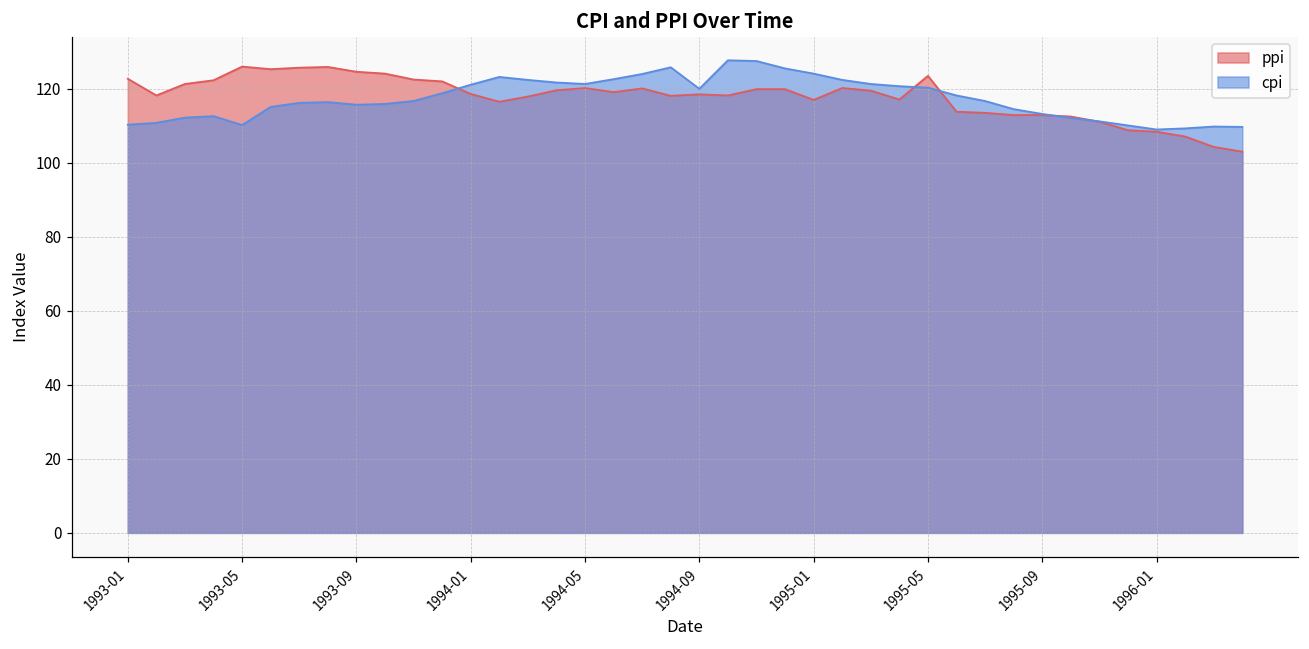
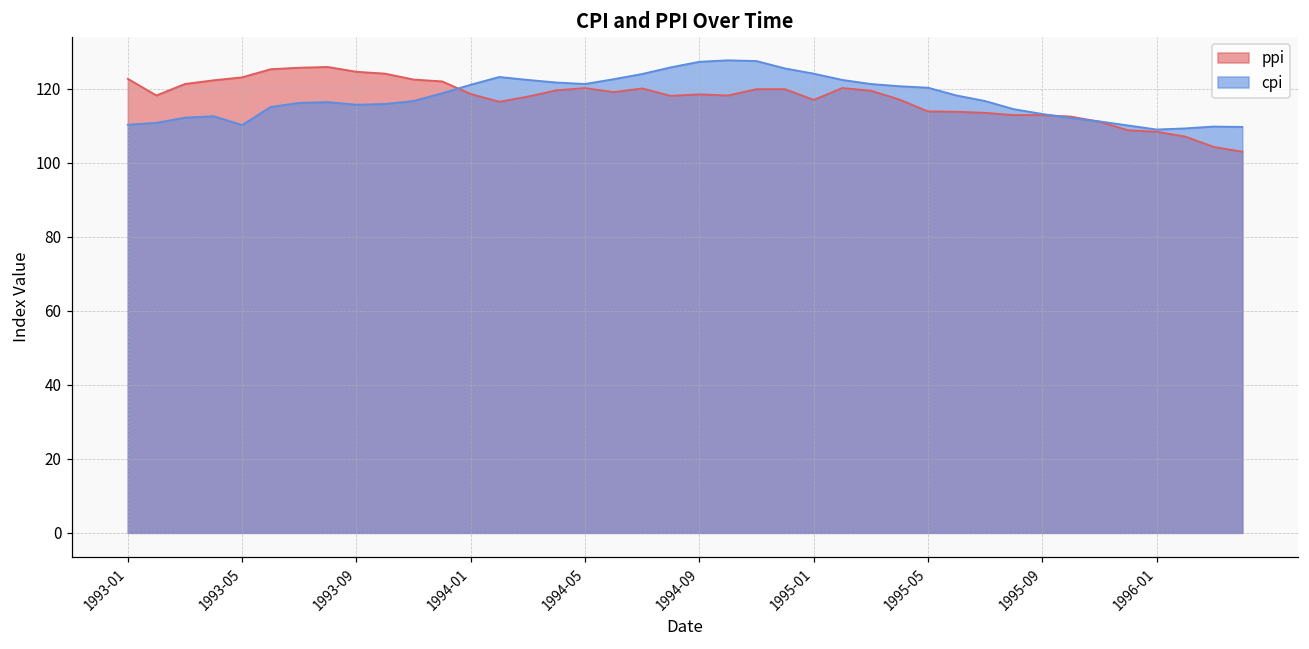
  {
    "ppi": {
      "1993-01": 123,
-     "1993-05": 126,
+     "1993-05": 123,
      "1993-09": 125,
      "1994-01": 119,
      "1994-05": 120,
      "1994-09": 119,
      "1995-01": 117,
-     "1995-05": 124
+     "1995-05": 114
    },
    "cpi": {
      "1993-01": 110,
      "1993-05": 110,
      "1993-09": 116,
      "1994-01": 121,
      "1994-05": 121,
-     "1994-09": 120,
+     "1994-09": 127,
      "1995-01": 124,
      "1995-05": 120
    }
  }
